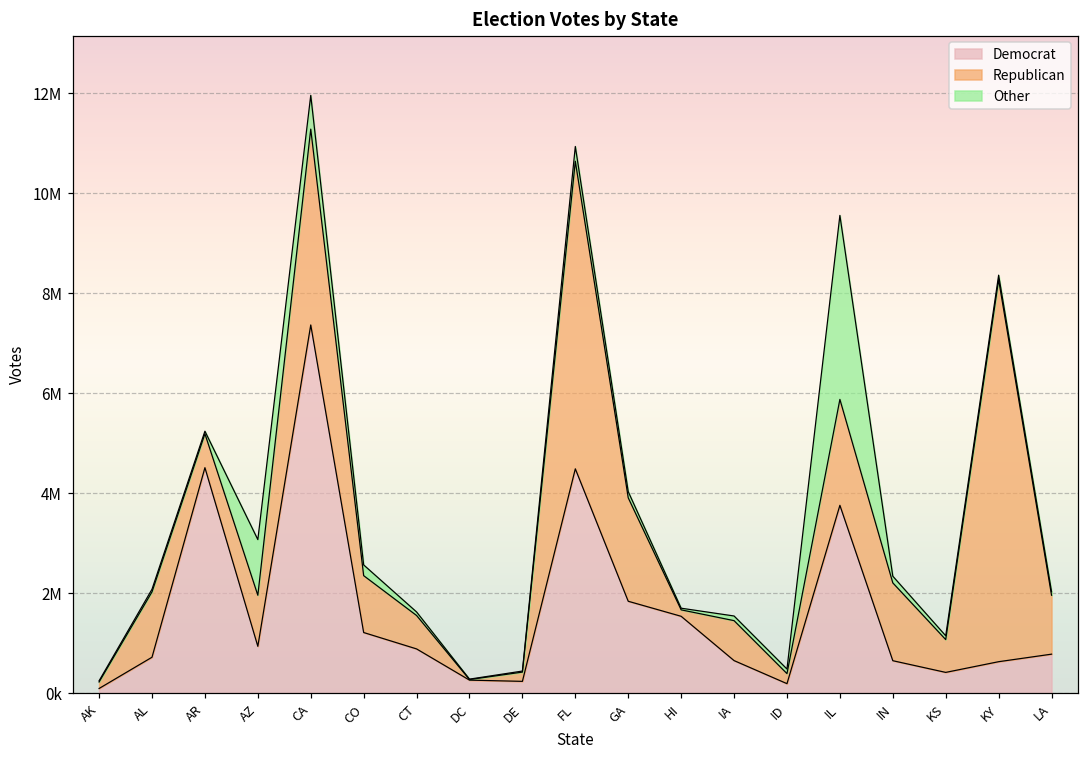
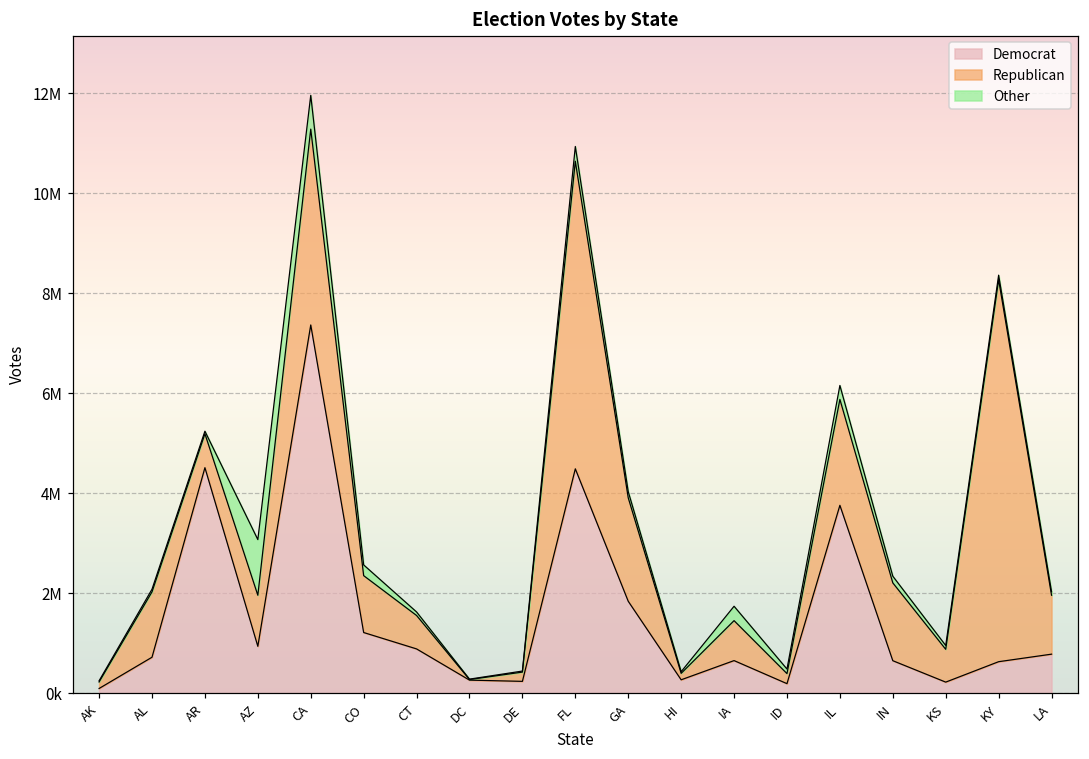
  {
    "Democrat": {
      "AK": 100000,
      "AL": 700000,
      "AR": 4500000,
      "AZ": 900000,
      "CA": 7400000,
      "CO": 1200000,
      "CT": 900000,
      "DE": 200000,
      "FL": 4500000,
      "GA": 1800000,
-     "HI": 1500000,
+     "HI": 300000,
      "IA": 700000,
      "ID": 200000,
      "IL": 3800000,
      "IN": 600000,
-     "KS": 400000,
+     "KS": 200000,
      "KY": 600000,
      "LA": 800000
    },
    "Republican": {
      "AZ": 1000000,
      "CA": 3900000,
      "CO": 1100000,
      "CT": 700000,
      "FL": 6200000,
      "GA": 2100000,
      "IA": 800000,
      "ID": 200000,
      "IL": 2100000,
      "IN": 1600000,
      "KS": 700000,
      "KY": 7600000,
      "LA": 1200000
    },
    "Other": {
      "AZ": 1100000,
      "CA": 700000,
      "CO": 200000,
      "CT": 100000,
      "FL": 300000,
      "GA": 100000,
-     "IA": 100000,
+     "IA": 300000,
      "ID": 100000,
-     "IL": 3700000,
+     "IL": 300000,
      "IN": 100000,
      "KS": 100000,
      "KY": 100000,
      "LA": 100000
    }
  }
